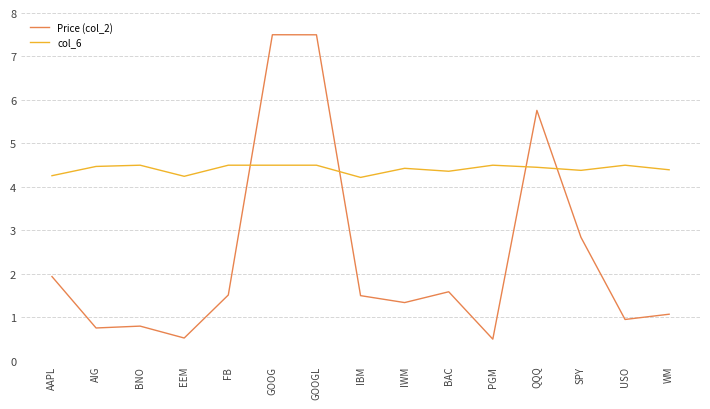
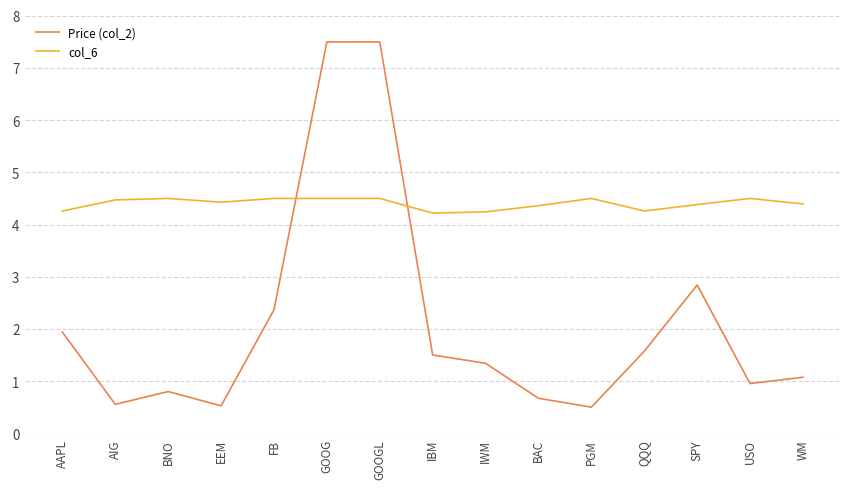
  {
    "Price (col_2)": {
      "AAPL": 1.9,
-     "AIG": 0.8,
+     "AIG": 0.6,
      "BNO": 0.8,
      "EEM": 0.5,
-     "FB": 1.5,
+     "FB": 2.4,
      "GOOG": 7.5,
      "GOOGL": 7.5,
      "IBM": 1.5,
      "IWM": 1.3,
-     "BAC": 1.6,
+     "BAC": 0.7,
      "PGM": 0.5,
-     "QQQ": 5.8,
+     "QQQ": 1.6,
      "SPY": 2.8,
      "USO": 1.0,
      "WM": 1.1
    },
    "col_6": {
      "AAPL": 4.3,
      "AIG": 4.5,
      "BNO": 4.5,
-     "EEM": 4.2,
+     "EEM": 4.4,
      "FB": 4.5,
      "GOOG": 4.5,
      "GOOGL": 4.5,
      "IBM": 4.2,
-     "IWM": 4.4,
+     "IWM": 4.2,
      "BAC": 4.4,
      "PGM": 4.5,
-     "QQQ": 4.5,
+     "QQQ": 4.3,
      "SPY": 4.4,
      "USO": 4.5,
      "WM": 4.4
    }
  }
